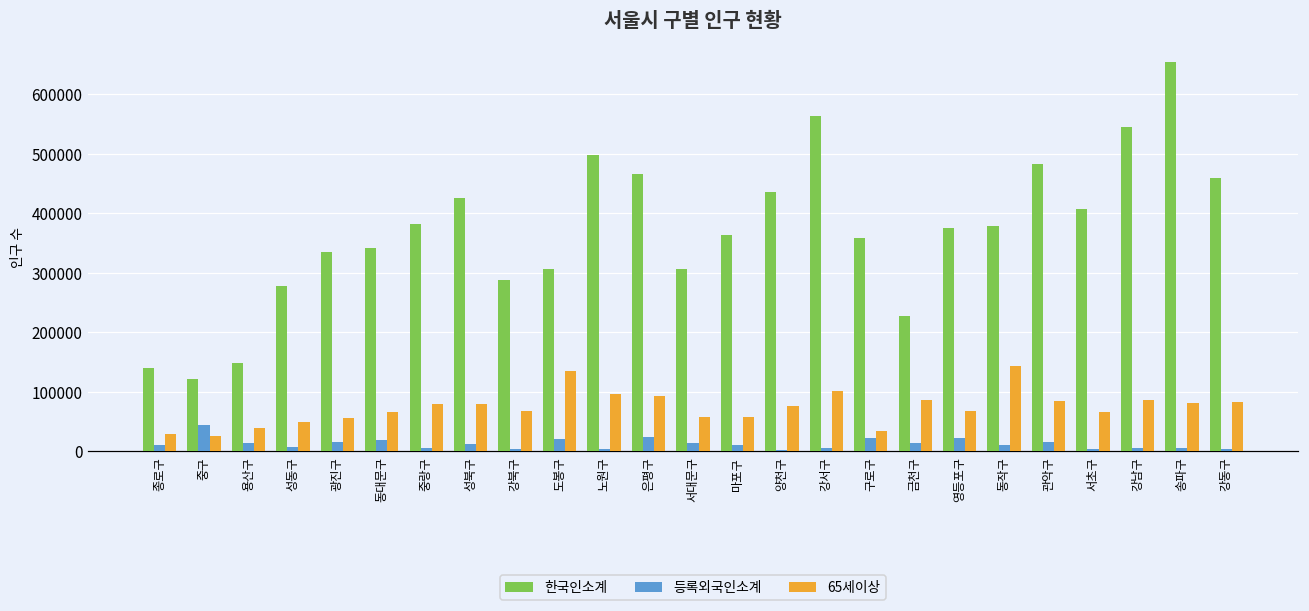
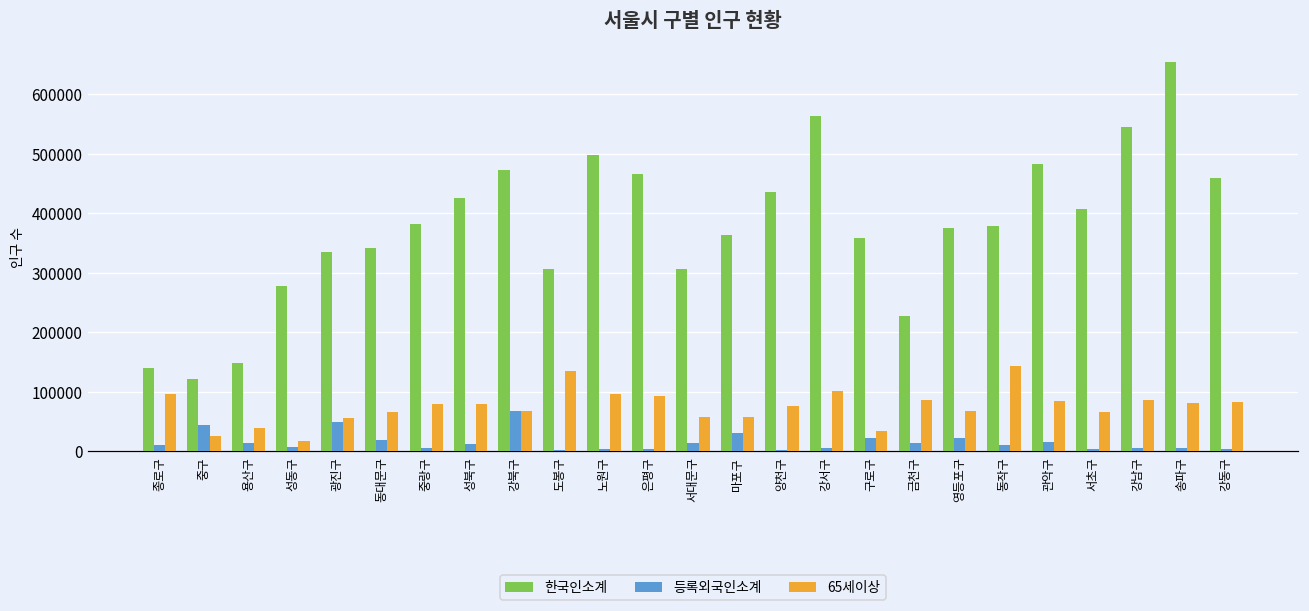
  {
    "한국인소계": {
      "종로구": 140000,
      "중구": 120000,
      "용산구": 150000,
      "성동구": 280000,
      "광진구": 340000,
      "동대문구": 340000,
      "중랑구": 380000,
      "성북구": 430000,
-     "강북구": 290000,
+     "강북구": 470000,
      "도봉구": 310000,
      "노원구": 500000,
      "은평구": 470000,
      "서대문구": 310000,
      "마포구": 360000,
      "양천구": 440000,
      "강서구": 560000,
      "구로구": 360000,
      "금천구": 230000,
      "영등포구": 370000,
      "동작구": 380000,
      "관악구": 480000,
      "서초구": 410000,
      "강남구": 540000,
      "송파구": 650000,
      "강동구": 460000
    },
    "등록외국인소계": {
      "종로구": 10000,
      "중구": 40000,
      "용산구": 10000,
      "성동구": 10000,
-     "광진구": 20000,
+     "광진구": 50000,
      "동대문구": 20000,
      "중랑구": 10000,
      "성북구": 10000,
-     "강북구": 0,
-     "도봉구": 20000,
+     "강북구": 70000,
+     "도봉구": 0,
      "노원구": 0,
-     "은평구": 20000,
+     "은평구": 0,
      "서대문구": 10000,
-     "마포구": 10000,
+     "마포구": 30000,
      "강서구": 10000,
      "구로구": 20000,
      "금천구": 10000,
      "영등포구": 20000,
      "동작구": 10000,
      "관악구": 20000,
      "강남구": 10000,
      "송파구": 10000
    },
    "65세이상": {
-     "종로구": 30000,
+     "종로구": 100000,
      "중구": 30000,
      "용산구": 40000,
-     "성동구": 50000,
+     "성동구": 20000,
      "광진구": 60000,
      "동대문구": 70000,
      "중랑구": 80000,
      "성북구": 80000,
      "강북구": 70000,
      "도봉구": 130000,
      "노원구": 100000,
      "은평구": 90000,
      "서대문구": 60000,
      "마포구": 60000,
      "양천구": 80000,
      "강서구": 100000,
      "구로구": 40000,
      "금천구": 90000,
      "영등포구": 70000,
      "동작구": 140000,
      "관악구": 90000,
      "서초구": 70000,
      "강남구": 90000,
      "송파구": 80000,
      "강동구": 80000
    }
  }
